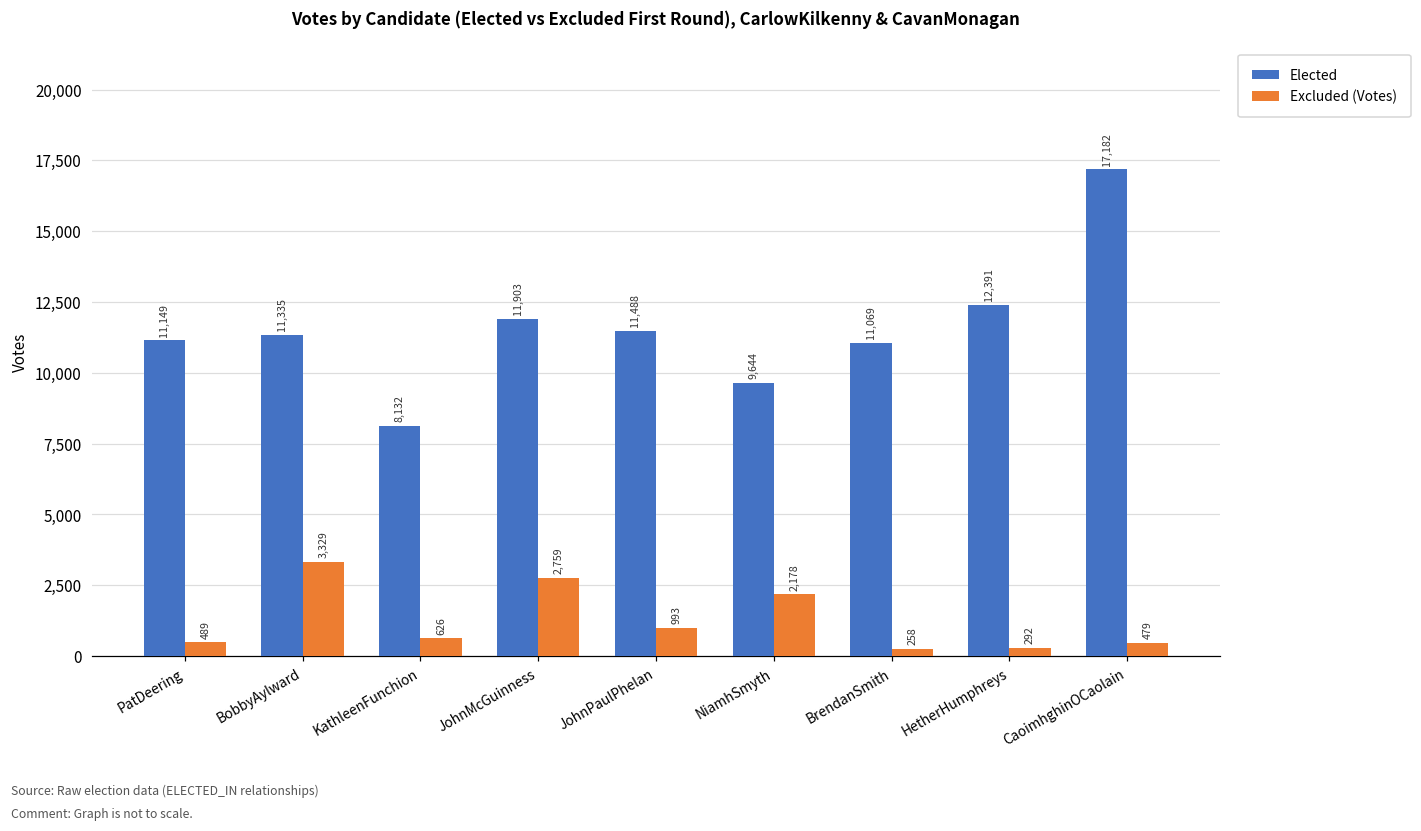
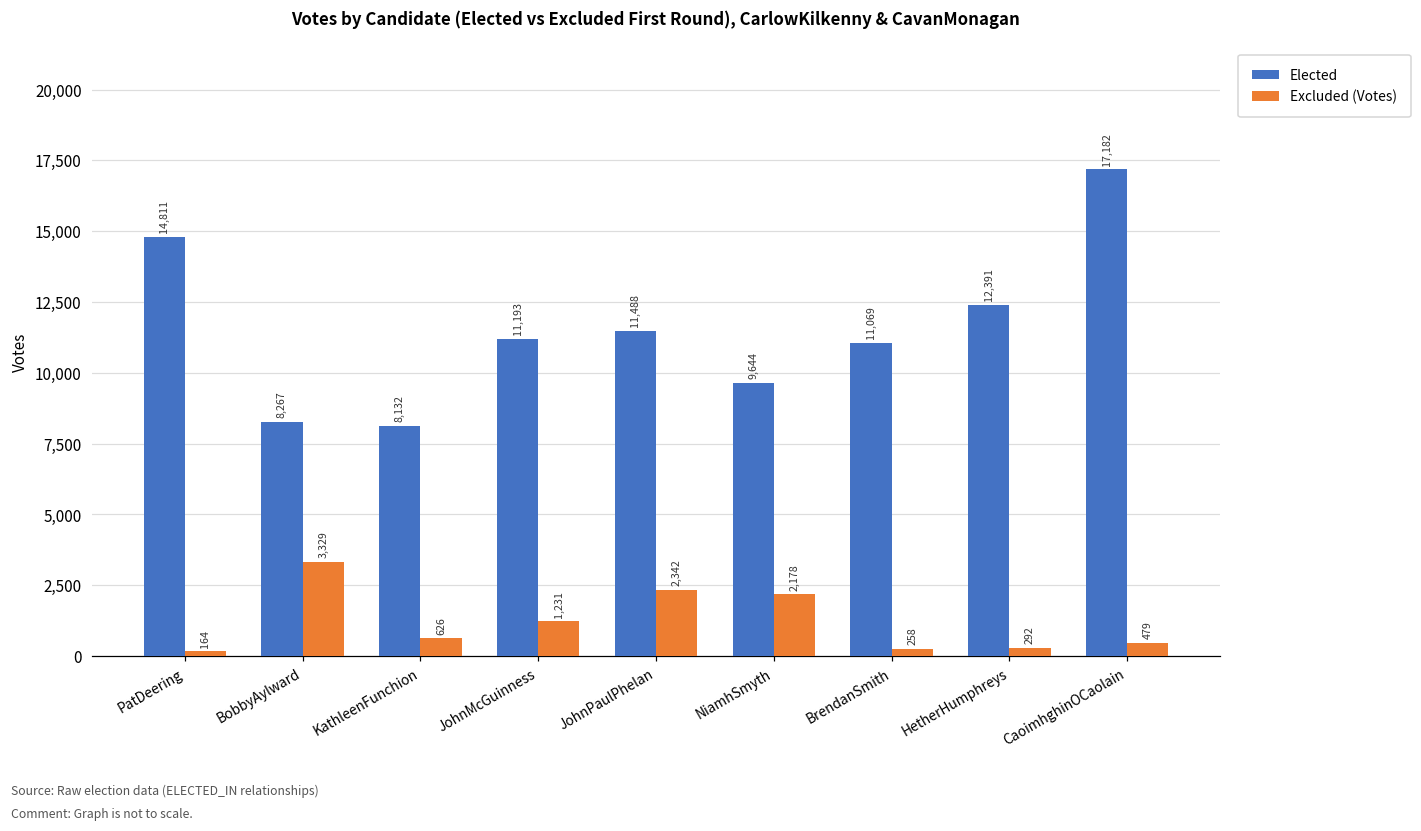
  {
    "Elected": {
-     "PatDeering": "11,149",
-     "BobbyAylward": "11,335",
+     "PatDeering": "14,811",
+     "BobbyAylward": "8,267",
      "KathleenFunchion": "8,132",
-     "JohnMcGuinness": "11,903",
+     "JohnMcGuinness": "11,193",
      "JohnPaulPhelan": "11,488",
      "NiamhSmyth": "9,644",
      "BrendanSmith": "11,069",
      "HetherHumphreys": "12,391",
      "CaoimhghinOCaolain": "17,182"
    },
    "Excluded (Votes)": {
-     "PatDeering": "489",
+     "PatDeering": "164",
      "BobbyAylward": "3,329",
      "KathleenFunchion": "626",
-     "JohnMcGuinness": "2,759",
-     "JohnPaulPhelan": "993",
+     "JohnMcGuinness": "1,231",
+     "JohnPaulPhelan": "2,342",
      "NiamhSmyth": "2,178",
      "BrendanSmith": "258",
      "HetherHumphreys": "292",
      "CaoimhghinOCaolain": "479"
    }
  }
